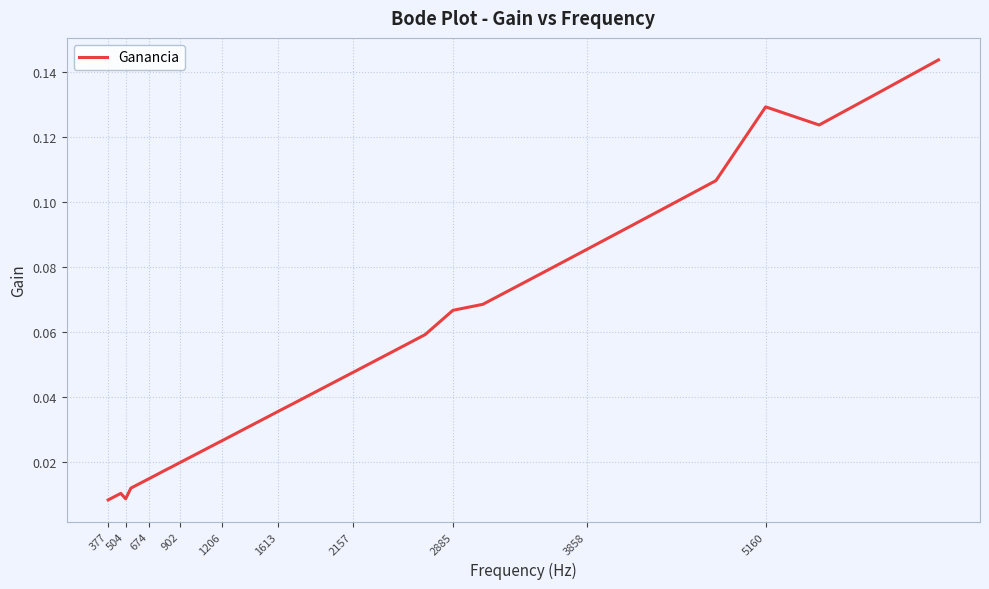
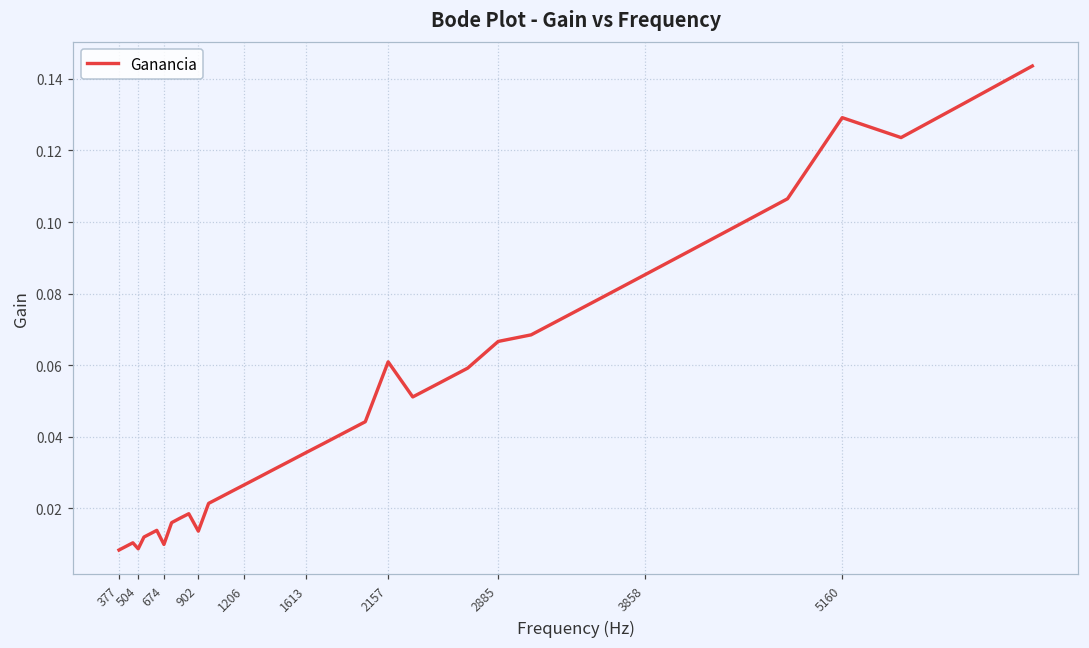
  {
    "377": 0.008,
    "504": 0.009,
-   "674": 0.015,
-   "902": 0.020,
+   "674": 0.010,
+   "902": 0.014,
    "1206": 0.027,
    "1613": 0.036,
-   "2157": 0.047,
+   "2157": 0.061,
    "2885": 0.067,
    "3858": 0.085,
    "5160": 0.129
  }
